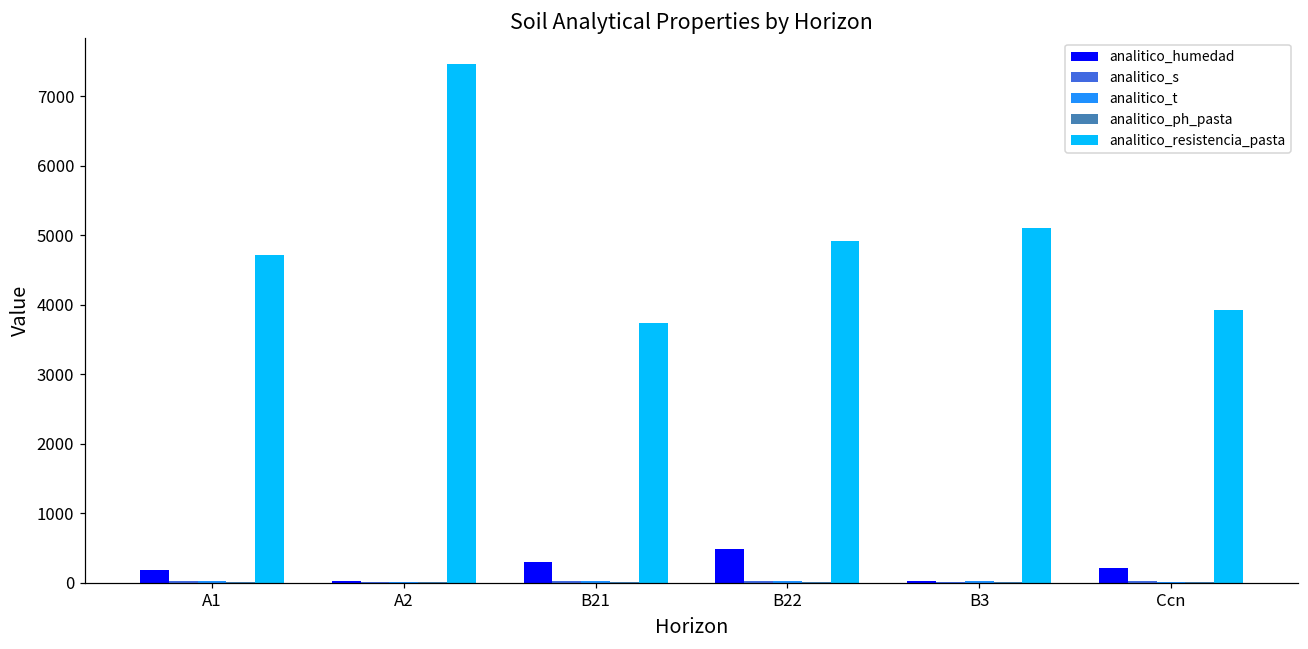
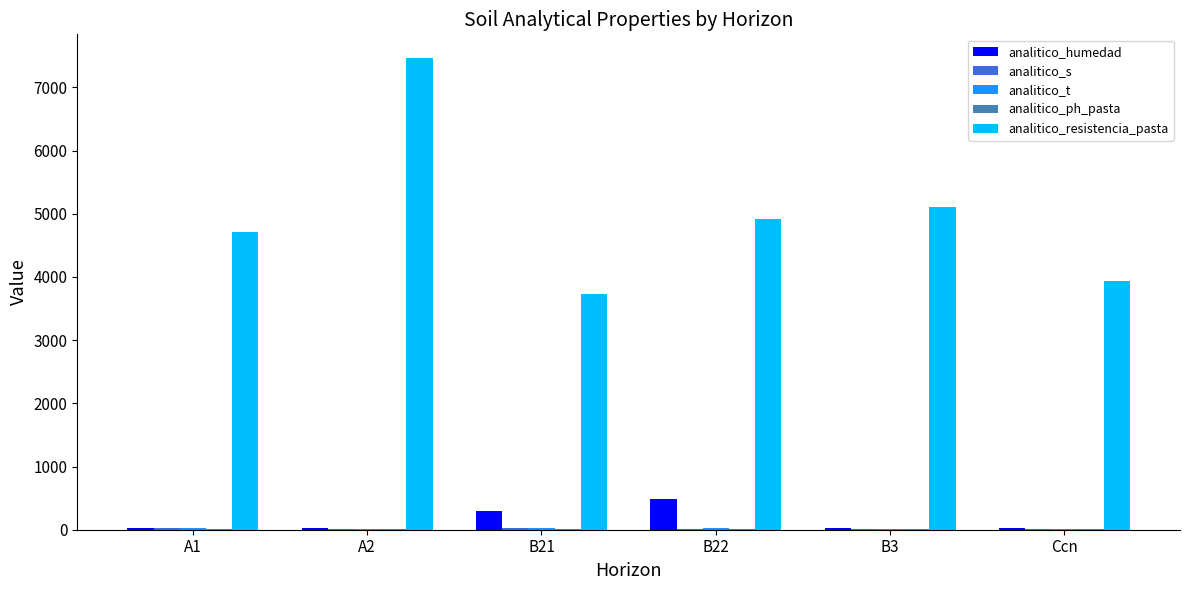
  {
    "analitico_humedad": {
-     "A1": 200,
+     "A1": 0,
      "B21": 300,
      "B22": 500,
-     "Ccn": 200
+     "Ccn": 0
    }
  }
